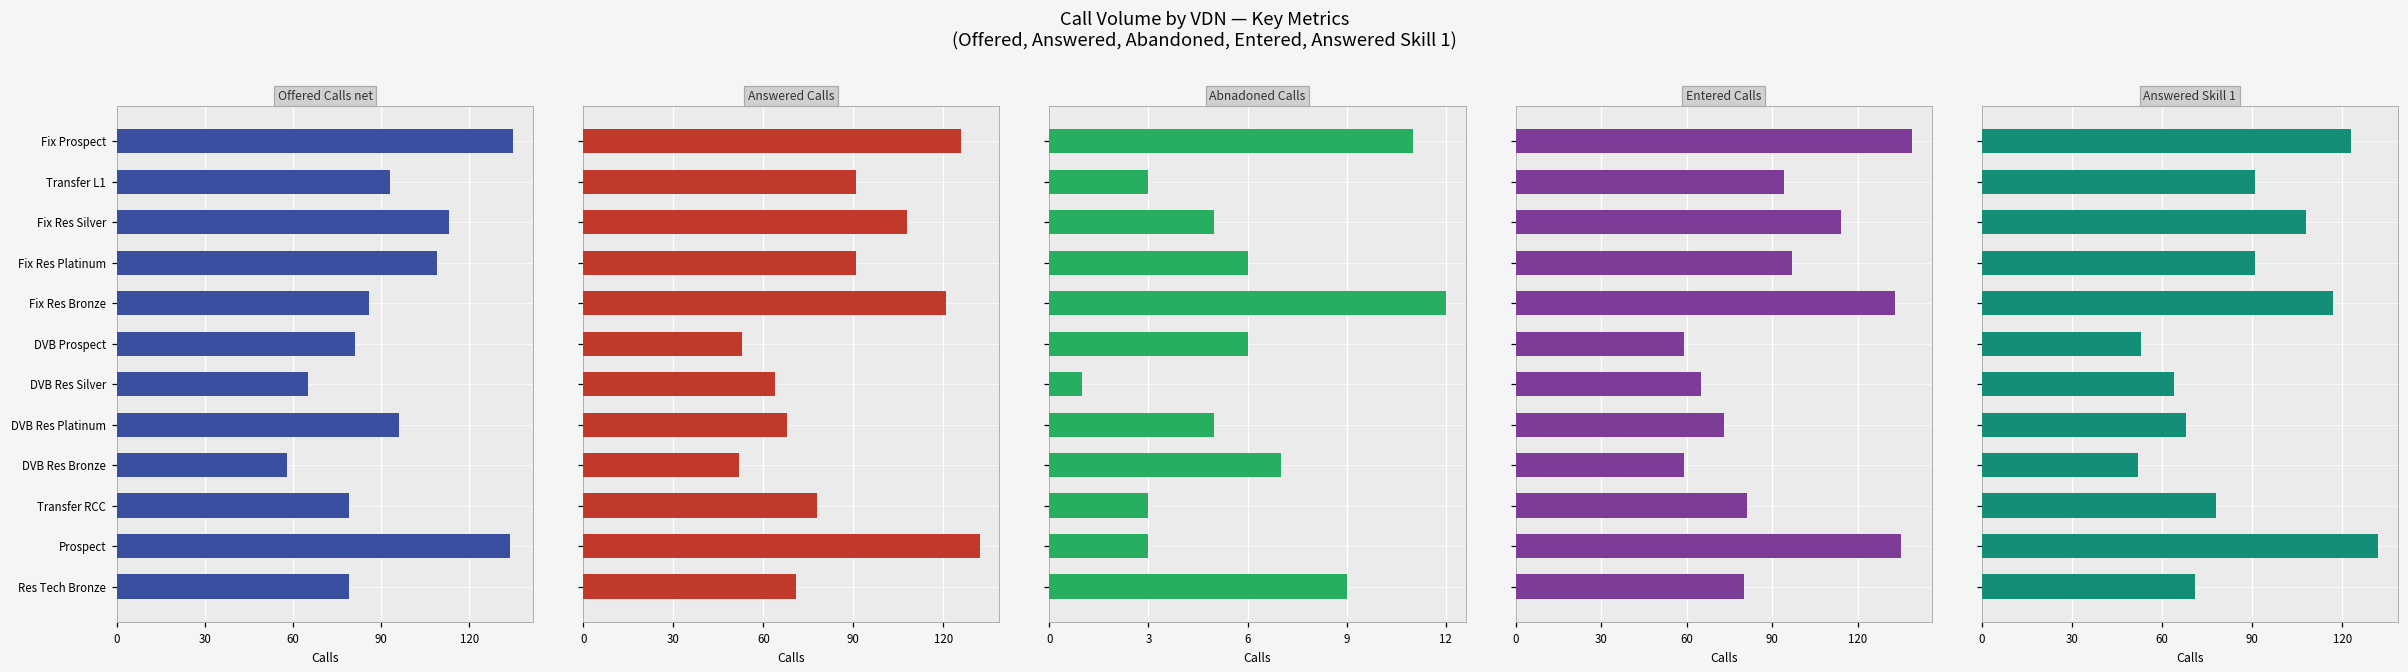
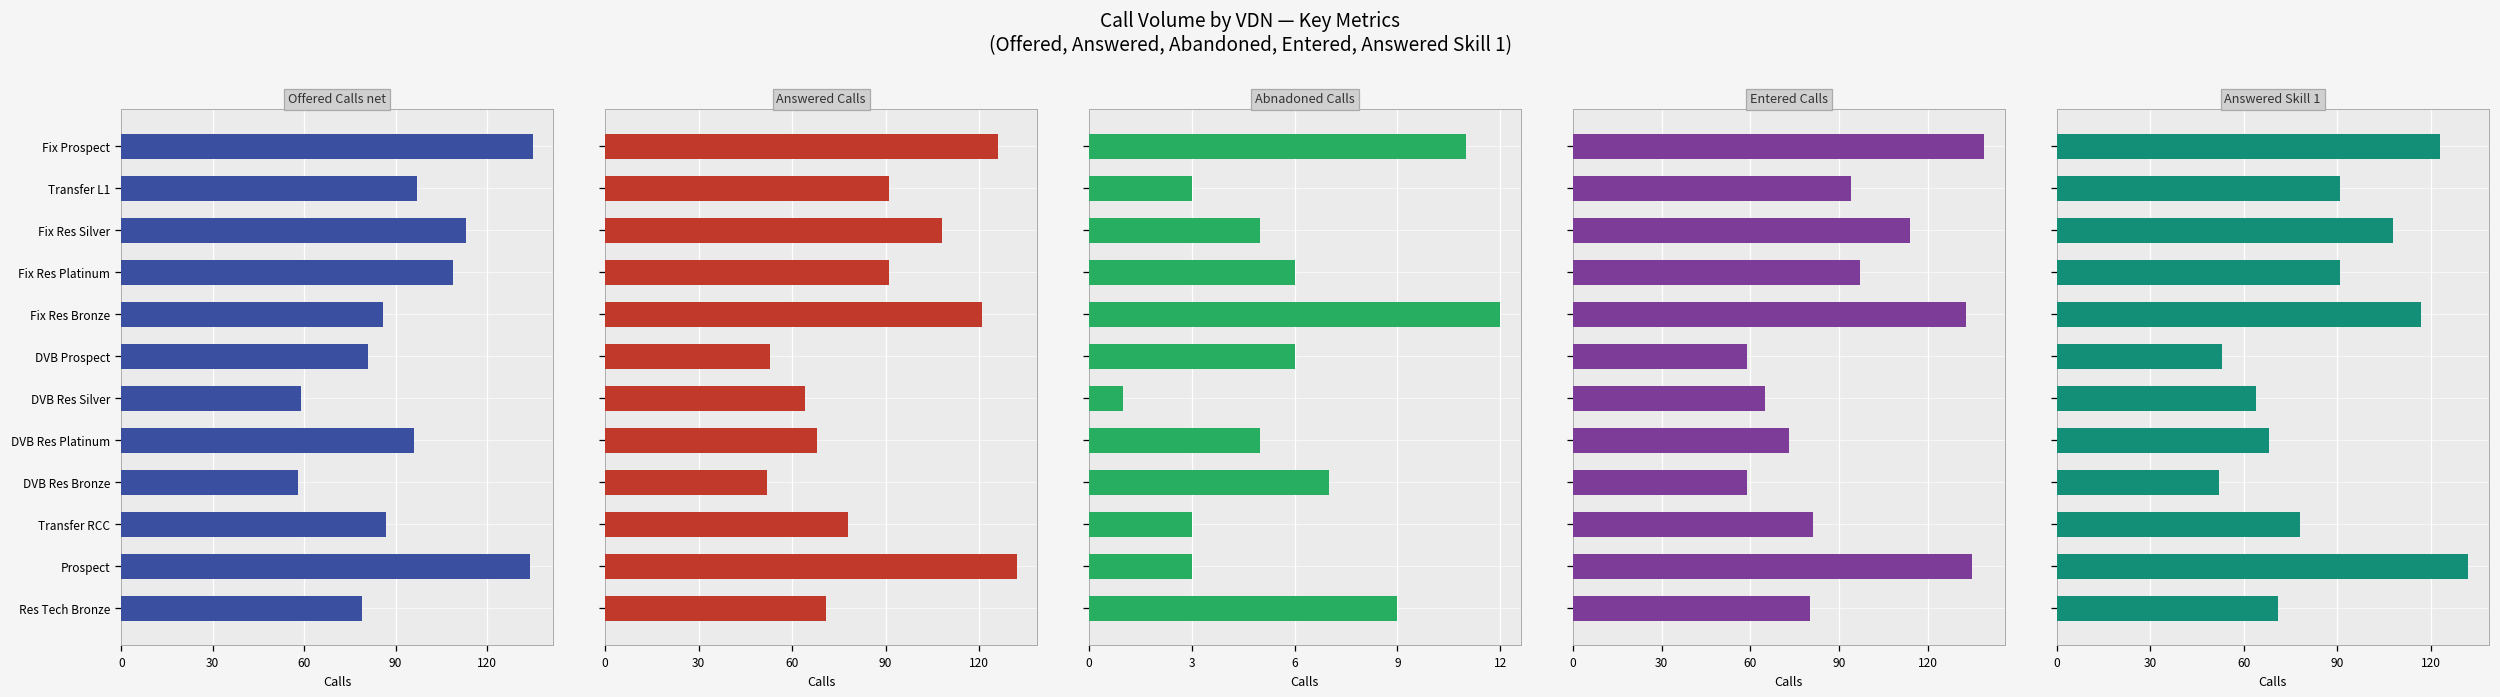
  {
    "Offered Calls net": {
      "Fix Prospect": 135,
-     "Transfer L1": 93,
+     "Transfer L1": 97,
      "Fix Res Silver": 113,
      "Fix Res Platinum": 109,
      "Fix Res Bronze": 86,
      "DVB Prospect": 81,
-     "DVB Res Silver": 65,
+     "DVB Res Silver": 59,
      "DVB Res Platinum": 96,
      "DVB Res Bronze": 58,
-     "Transfer RCC": 79,
+     "Transfer RCC": 87,
      "Prospect": 134,
      "Res Tech Bronze": 79
    }
  }
